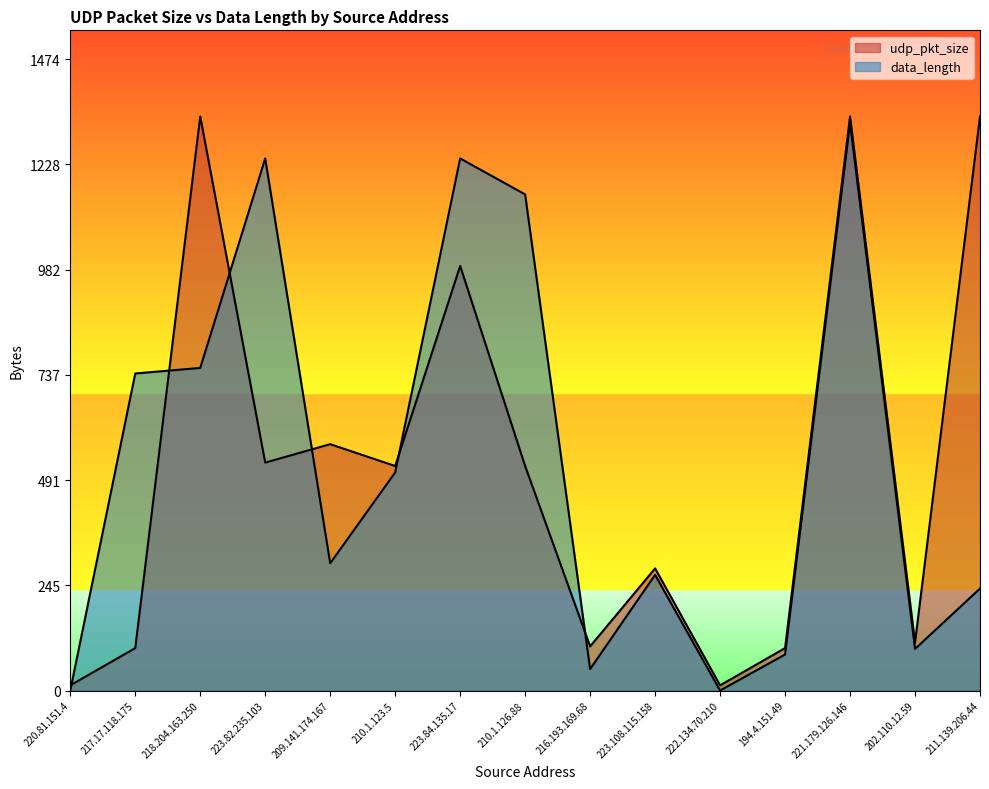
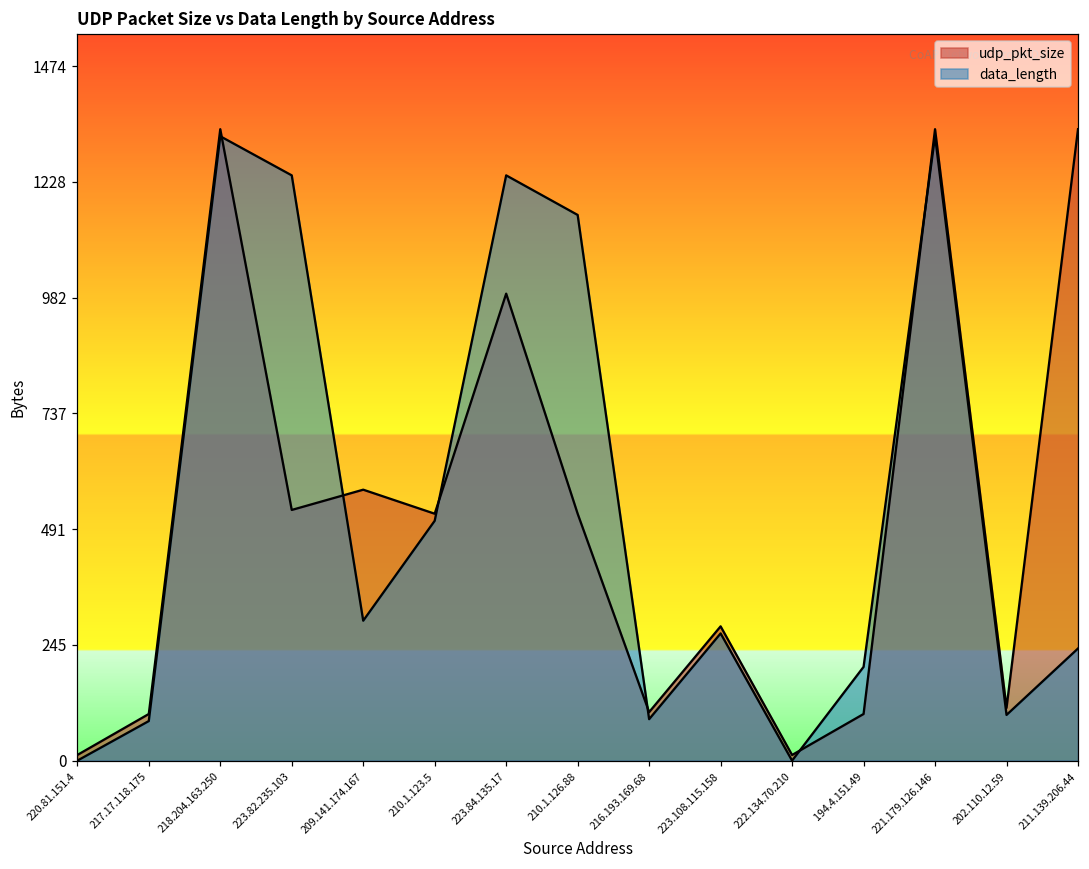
  {
    "udp_pkt_size": {
      "220.81.151.4": 10,
      "217.17.118.175": 100,
      "218.204.163.250": 1340,
      "223.82.235.103": 530,
      "209.141.174.167": 580,
      "210.1.123.5": 520,
      "223.84.135.17": 990,
      "210.1.126.88": 520,
      "216.193.169.68": 100,
      "223.108.115.158": 290,
      "222.134.70.210": 10,
      "194.4.151.49": 100,
      "221.179.126.146": 1340,
      "202.110.12.59": 110,
      "211.139.206.44": 1340
    },
    "data_length": {
      "220.81.151.4": 0,
-     "217.17.118.175": 740,
-     "218.204.163.250": 750,
+     "217.17.118.175": 80,
+     "218.204.163.250": 1330,
      "223.82.235.103": 1240,
      "209.141.174.167": 300,
      "210.1.123.5": 510,
      "223.84.135.17": 1240,
      "210.1.126.88": 1160,
-     "216.193.169.68": 50,
+     "216.193.169.68": 90,
      "223.108.115.158": 270,
      "222.134.70.210": 0,
-     "194.4.151.49": 80,
+     "194.4.151.49": 200,
      "221.179.126.146": 1330,
      "202.110.12.59": 100,
      "211.139.206.44": 240
    }
  }
